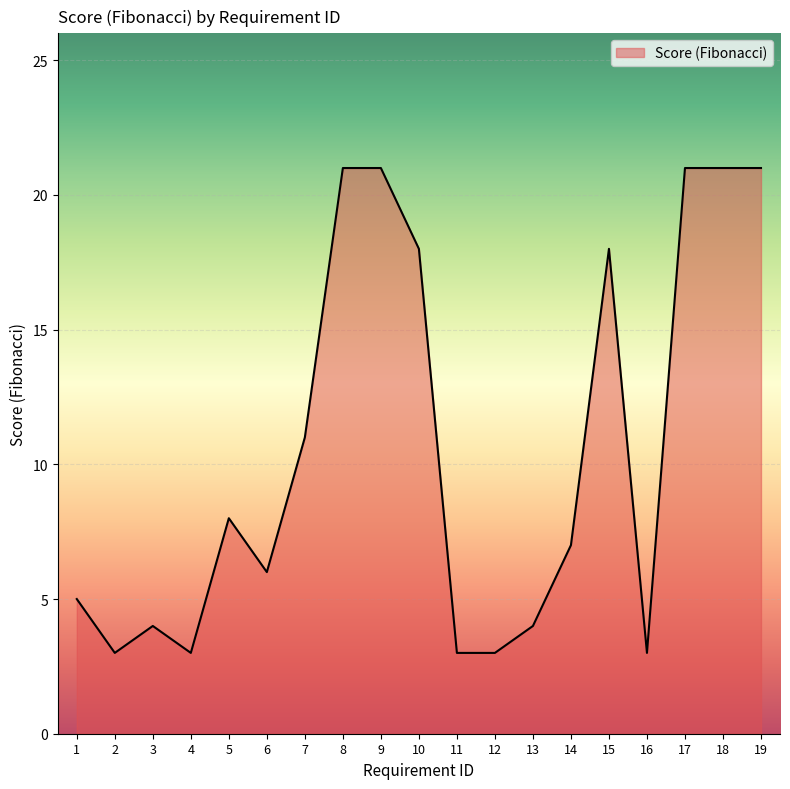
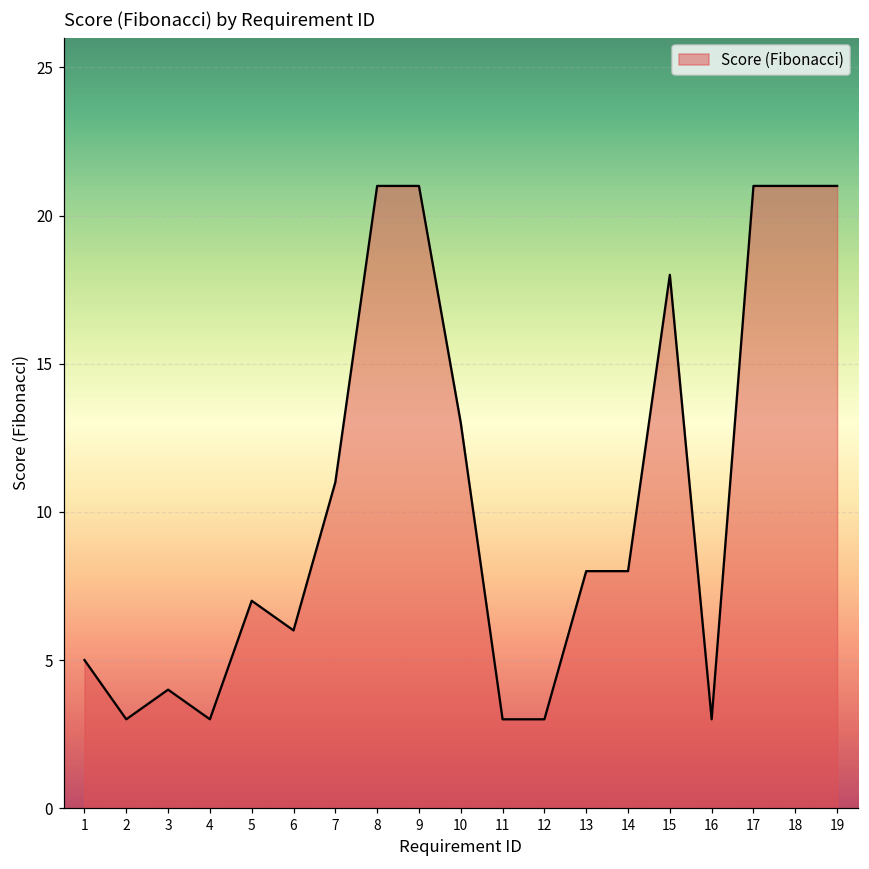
  {
    "1": 5,
    "2": 3,
    "3": 4,
    "4": 3,
-   "5": 8,
+   "5": 7,
    "6": 6,
    "7": 11,
    "8": 21,
    "9": 21,
-   "10": 18,
+   "10": 13,
    "11": 3,
    "12": 3,
-   "13": 4,
-   "14": 7,
+   "13": 8,
+   "14": 8,
    "15": 18,
    "16": 3,
    "17": 21,
    "18": 21,
    "19": 21
  }
